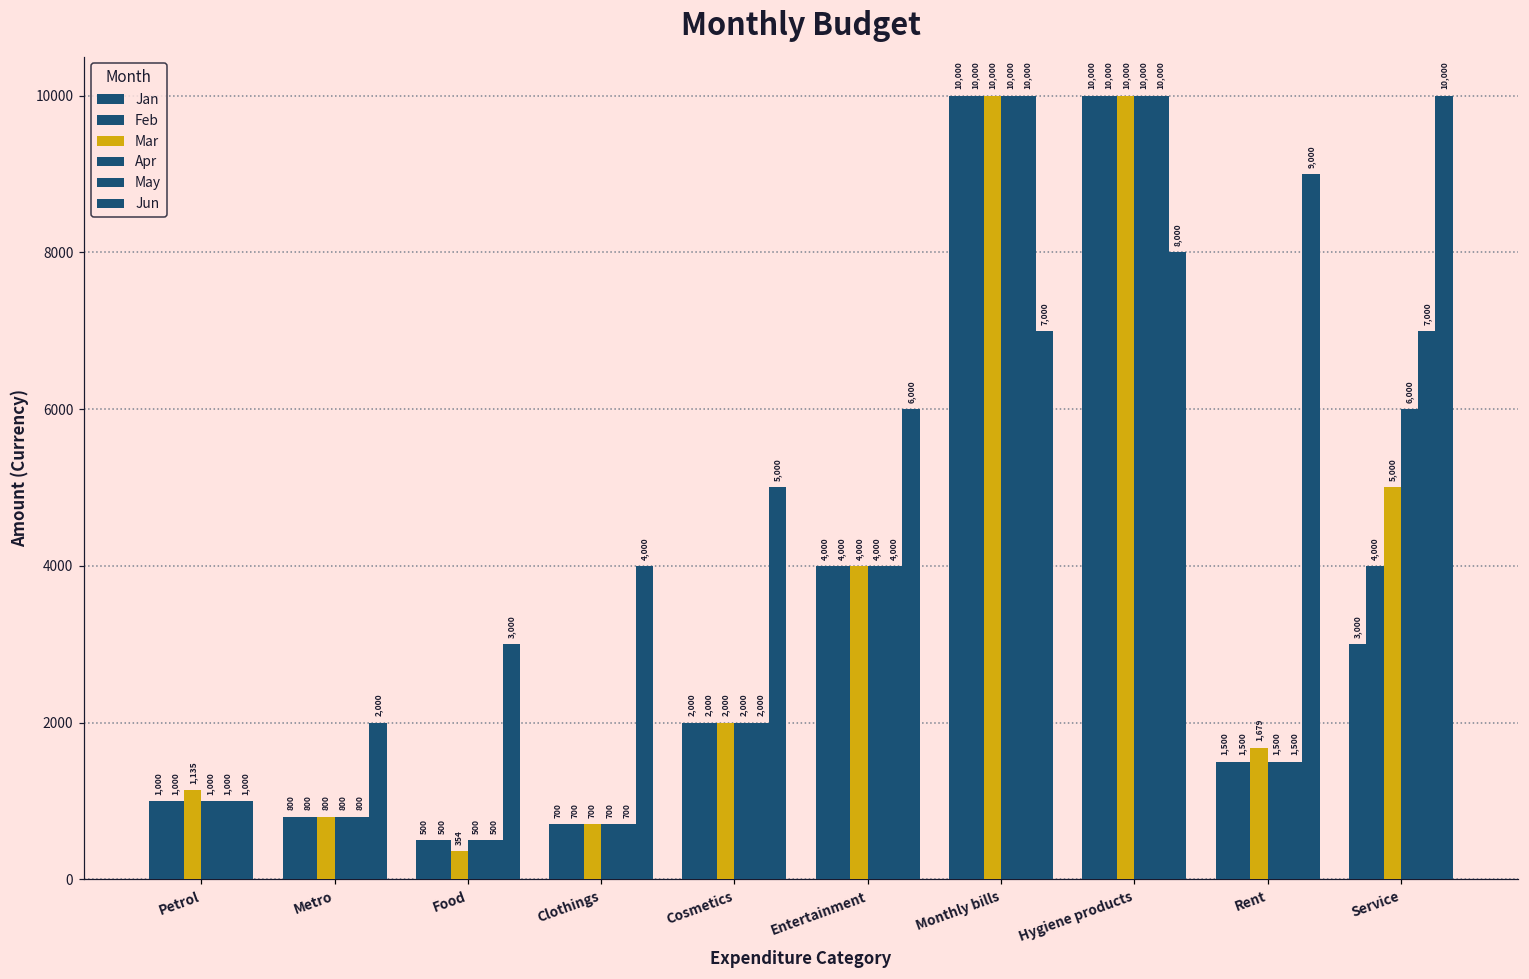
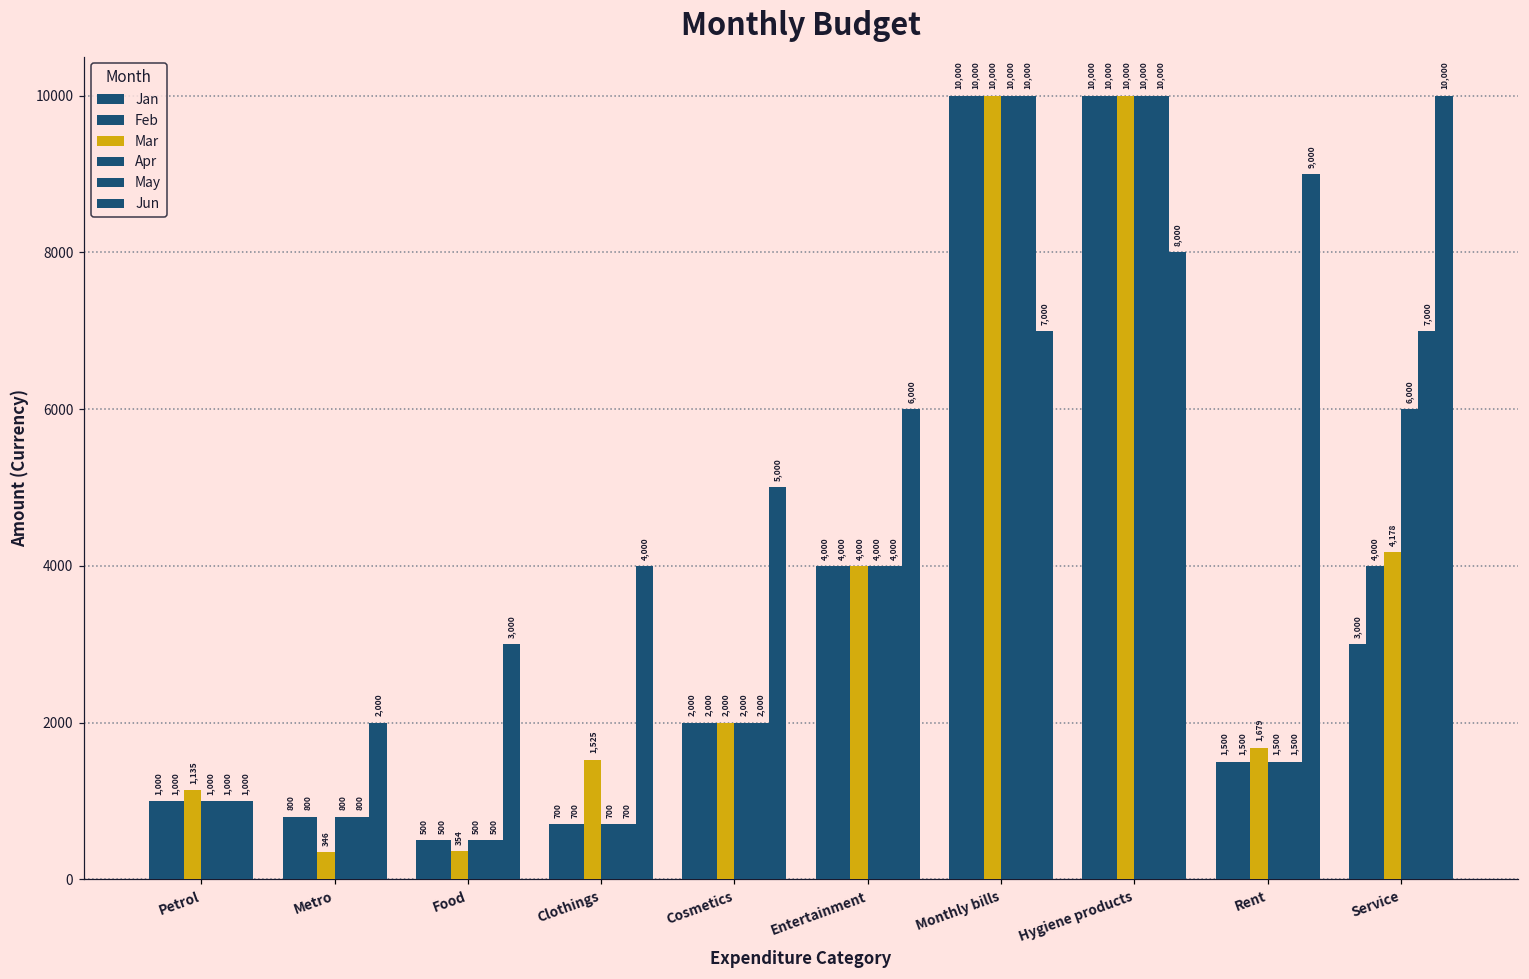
  {
    "Mar": {
      "Petrol": "1,135",
-     "Metro": "800",
+     "Metro": "346",
      "Food": "354",
-     "Clothings": "700",
+     "Clothings": "1,525",
      "Cosmetics": "2,000",
      "Entertainment": "4,000",
      "Monthly bills": "10,000",
      "Hygiene products": "10,000",
      "Rent": "1,679",
-     "Service": "5,000"
+     "Service": "4,178"
    }
  }
